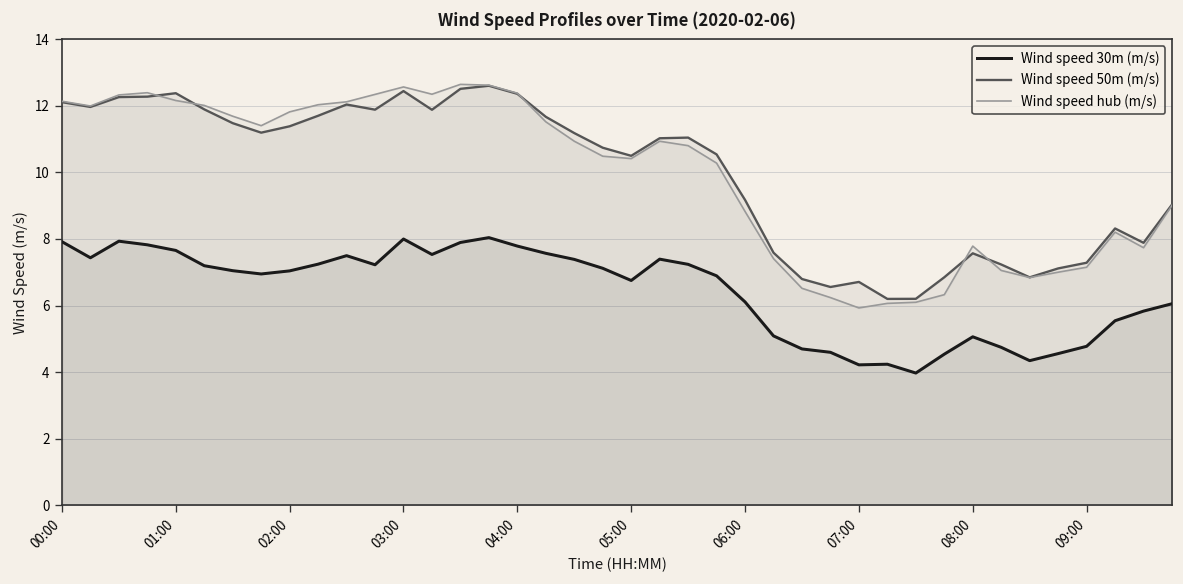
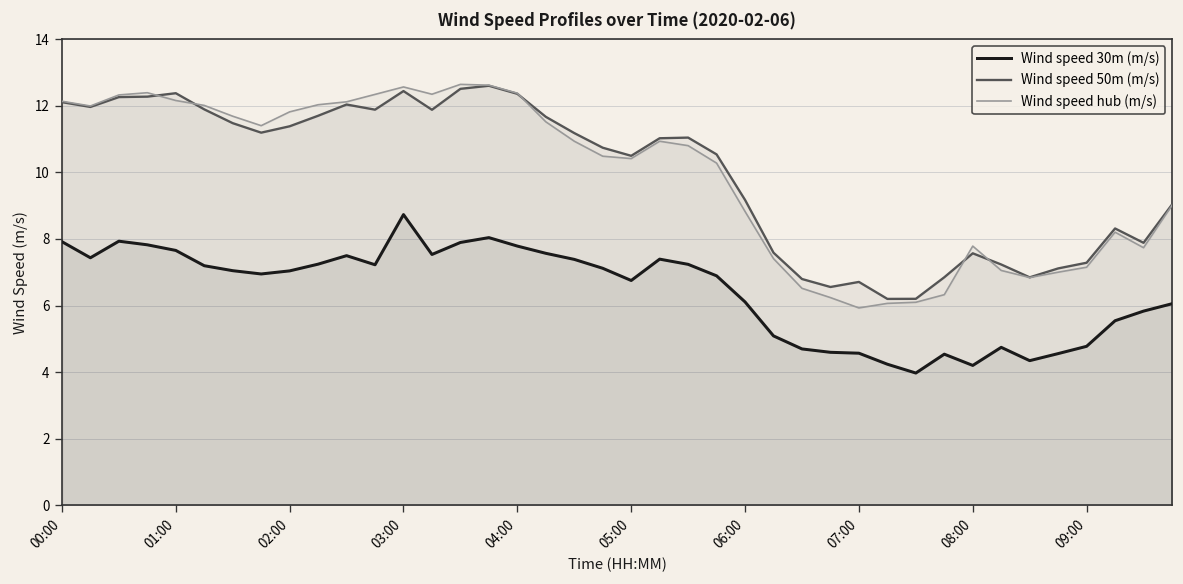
  {
    "Wind speed 30m (m/s)": {
      "00:00": 7.9,
      "01:00": 7.7,
      "02:00": 7.0,
-     "03:00": 8.0,
+     "03:00": 8.7,
      "04:00": 7.8,
      "05:00": 6.8,
      "06:00": 6.1,
-     "07:00": 4.2,
-     "08:00": 5.1,
+     "07:00": 4.6,
+     "08:00": 4.2,
      "09:00": 4.8
    },
    "Wind speed 50m (m/s)": {
      "01:00": 12.4,
      "02:00": 11.4,
      "03:00": 12.4,
      "06:00": 9.2,
      "07:00": 6.7,
      "08:00": 7.6,
      "09:00": 7.3
    },
    "Wind speed hub (m/s)": {
      "01:00": 12.2,
      "02:00": 11.8,
      "03:00": 12.6,
      "06:00": 8.8,
      "07:00": 5.9,
      "08:00": 7.8,
      "09:00": 7.2
    }
  }
